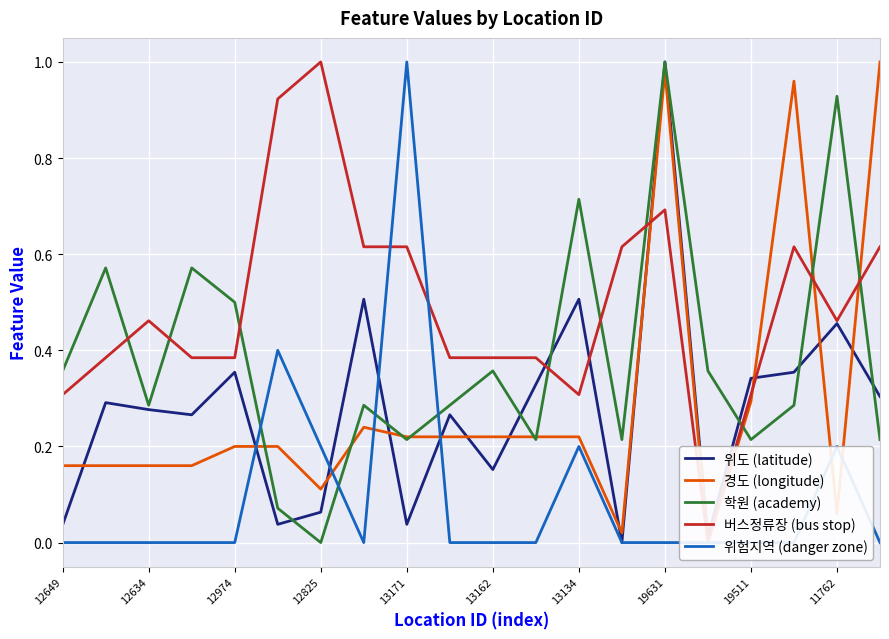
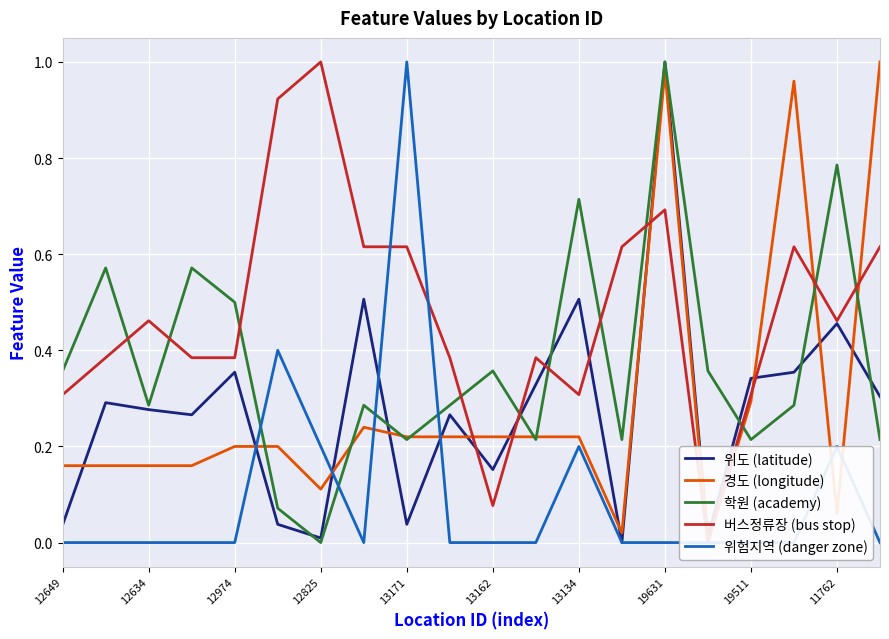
  {
    "위도 (latitude)": {
      "12649": 0.04,
      "12634": 0.28,
      "12974": 0.35,
-     "12825": 0.06,
+     "12825": 0.01,
      "13171": 0.04,
      "13162": 0.15,
      "13134": 0.51,
      "19511": 0.34,
      "11762": 0.46
    },
    "경도 (longitude)": {
      "12649": 0.16,
      "12634": 0.16,
      "12974": 0.20,
      "12825": 0.11,
      "13171": 0.22,
      "13162": 0.22,
      "13134": 0.22,
      "19631": 0.98,
      "19511": 0.29
    },
    "학원 (academy)": {
      "12649": 0.36,
      "12634": 0.29,
      "12974": 0.50,
      "12825": 0.00,
      "13171": 0.21,
      "13162": 0.36,
      "13134": 0.71,
      "19511": 0.21,
-     "11762": 0.93
+     "11762": 0.79
    },
    "버스정류장 (bus stop)": {
      "12649": 0.31,
      "12634": 0.46,
      "12974": 0.38,
      "12825": 1.00,
      "13171": 0.62,
-     "13162": 0.38,
+     "13162": 0.08,
      "13134": 0.31,
      "19631": 0.69,
      "19511": 0.31,
      "11762": 0.46
    },
    "위험지역 (danger zone)": {
      "12649": 0.00,
      "12634": 0.00,
      "12974": 0.00,
      "12825": 0.20,
      "13171": 1.00,
      "13162": 0.00,
      "13134": 0.20,
      "19631": 0.00
    }
  }
